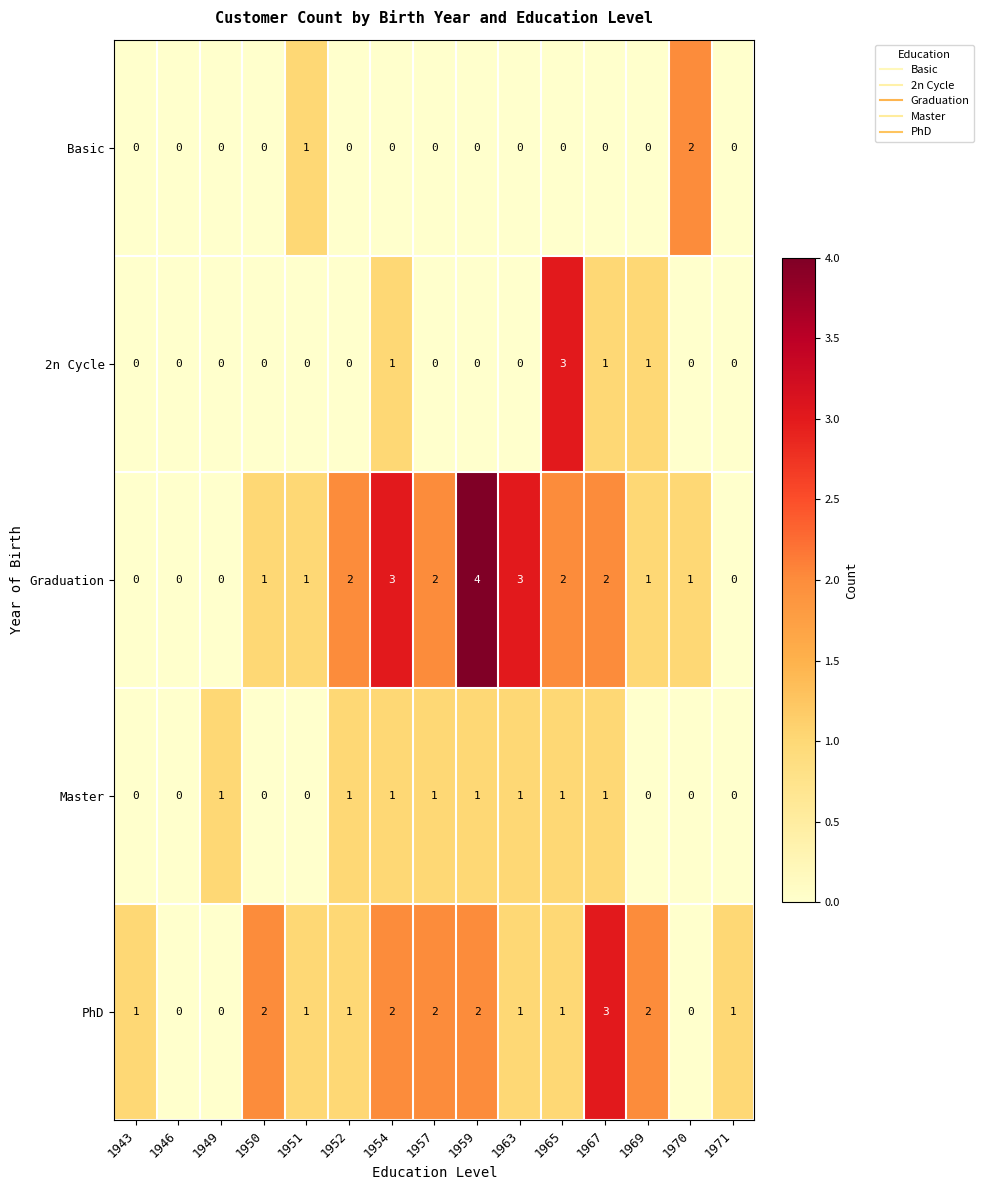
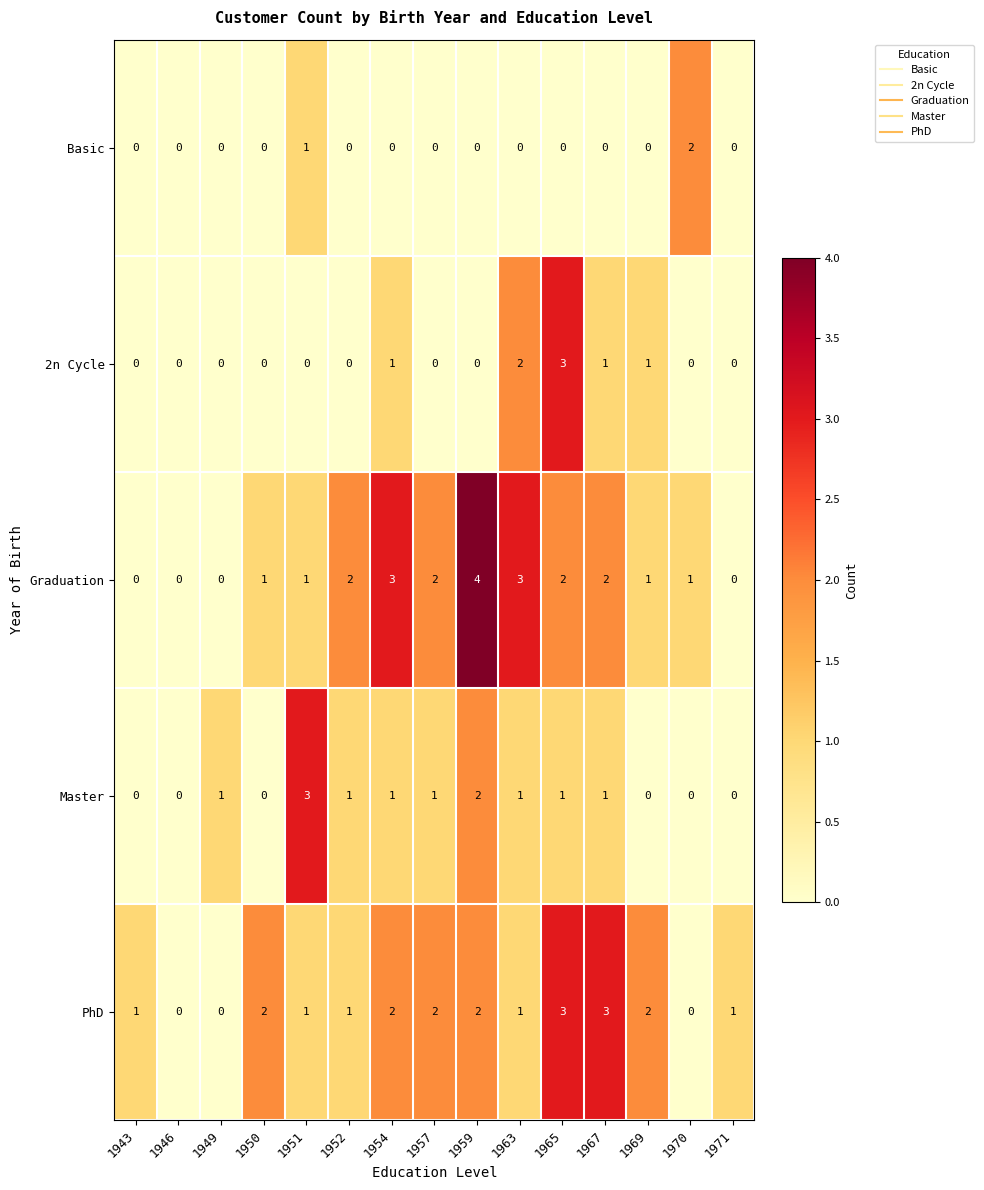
  {
    "Basic": {
      "1943": 0,
      "1946": 0,
      "1949": 0,
      "1950": 0,
      "1951": 1,
      "1952": 0,
      "1954": 0,
      "1957": 0,
      "1959": 0,
      "1963": 0,
      "1965": 0,
      "1967": 0,
      "1969": 0,
      "1970": 2,
      "1971": 0
    },
    "2n Cycle": {
      "1943": 0,
      "1946": 0,
      "1949": 0,
      "1950": 0,
      "1951": 0,
      "1952": 0,
      "1954": 1,
      "1957": 0,
      "1959": 0,
-     "1963": 0,
+     "1963": 2,
      "1965": 3,
      "1967": 1,
      "1969": 1,
      "1970": 0,
      "1971": 0
    },
    "Graduation": {
      "1943": 0,
      "1946": 0,
      "1949": 0,
      "1950": 1,
      "1951": 1,
      "1952": 2,
      "1954": 3,
      "1957": 2,
      "1959": 4,
      "1963": 3,
      "1965": 2,
      "1967": 2,
      "1969": 1,
      "1970": 1,
      "1971": 0
    },
    "Master": {
      "1943": 0,
      "1946": 0,
      "1949": 1,
      "1950": 0,
-     "1951": 0,
+     "1951": 3,
      "1952": 1,
      "1954": 1,
      "1957": 1,
-     "1959": 1,
+     "1959": 2,
      "1963": 1,
      "1965": 1,
      "1967": 1,
      "1969": 0,
      "1970": 0,
      "1971": 0
    },
    "PhD": {
      "1943": 1,
      "1946": 0,
      "1949": 0,
      "1950": 2,
      "1951": 1,
      "1952": 1,
      "1954": 2,
      "1957": 2,
      "1959": 2,
      "1963": 1,
-     "1965": 1,
+     "1965": 3,
      "1967": 3,
      "1969": 2,
      "1970": 0,
      "1971": 1
    }
  }
